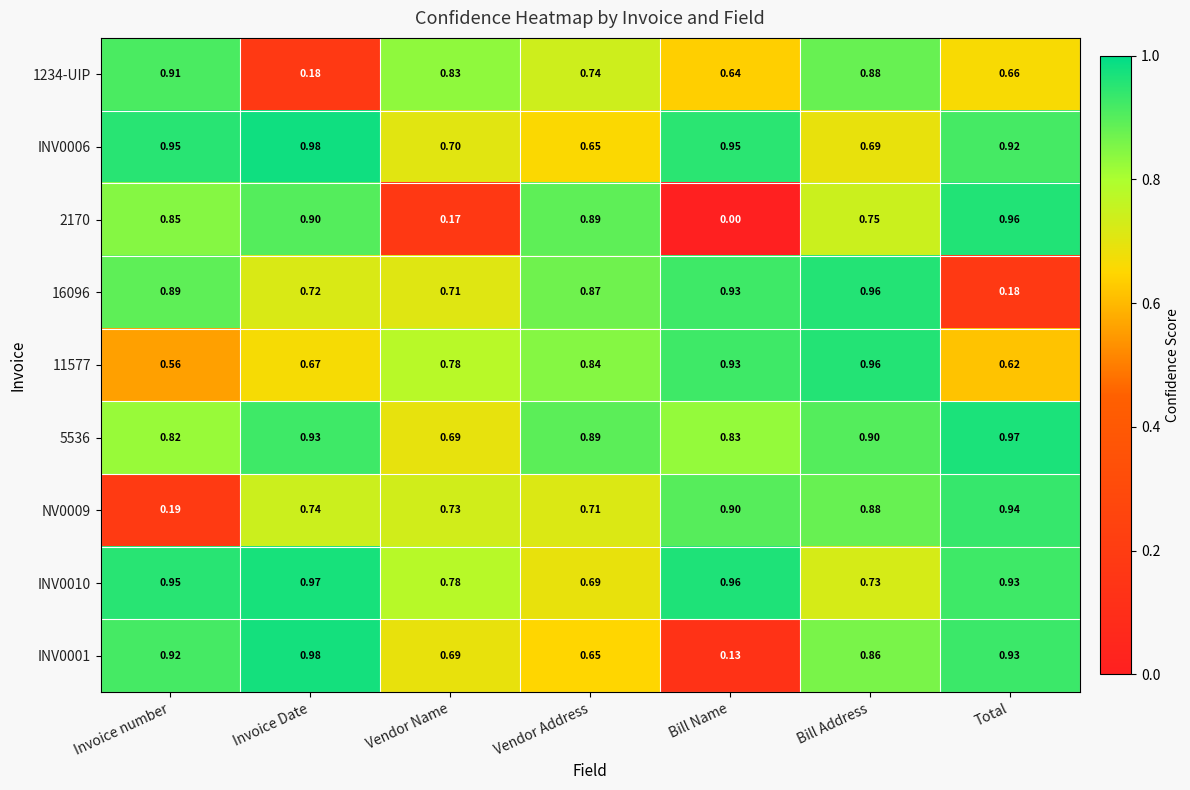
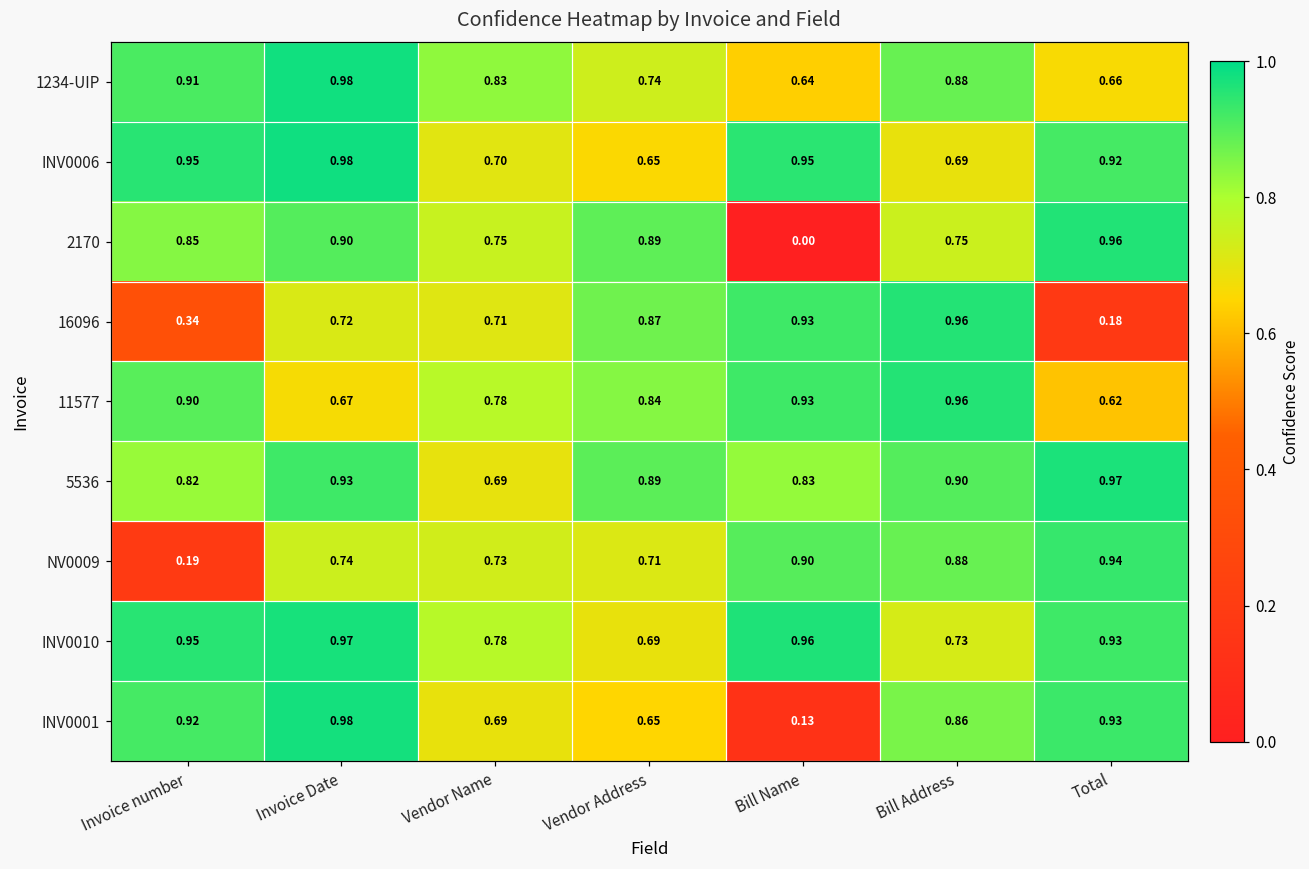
  {
    "1234-UIP": {
      "Invoice number": 0.91,
-     "Invoice Date": 0.18,
+     "Invoice Date": 0.98,
      "Vendor Name": 0.83,
      "Vendor Address": 0.74,
      "Bill Name": 0.64,
      "Bill Address": 0.88,
      "Total": 0.66
    },
    "INV0006": {
      "Invoice number": 0.95,
      "Invoice Date": 0.98,
      "Vendor Name": 0.70,
      "Vendor Address": 0.65,
      "Bill Name": 0.95,
      "Bill Address": 0.69,
      "Total": 0.92
    },
    "2170": {
      "Invoice number": 0.85,
      "Invoice Date": 0.90,
-     "Vendor Name": 0.17,
+     "Vendor Name": 0.75,
      "Vendor Address": 0.89,
      "Bill Name": 0.00,
      "Bill Address": 0.75,
      "Total": 0.96
    },
    "16096": {
-     "Invoice number": 0.89,
+     "Invoice number": 0.34,
      "Invoice Date": 0.72,
      "Vendor Name": 0.71,
      "Vendor Address": 0.87,
      "Bill Name": 0.93,
      "Bill Address": 0.96,
      "Total": 0.18
    },
    "11577": {
-     "Invoice number": 0.56,
+     "Invoice number": 0.90,
      "Invoice Date": 0.67,
      "Vendor Name": 0.78,
      "Vendor Address": 0.84,
      "Bill Name": 0.93,
      "Bill Address": 0.96,
      "Total": 0.62
    },
    "5536": {
      "Invoice number": 0.82,
      "Invoice Date": 0.93,
      "Vendor Name": 0.69,
      "Vendor Address": 0.89,
      "Bill Name": 0.83,
      "Bill Address": 0.90,
      "Total": 0.97
    },
    "NV0009": {
      "Invoice number": 0.19,
      "Invoice Date": 0.74,
      "Vendor Name": 0.73,
      "Vendor Address": 0.71,
      "Bill Name": 0.90,
      "Bill Address": 0.88,
      "Total": 0.94
    },
    "INV0010": {
      "Invoice number": 0.95,
      "Invoice Date": 0.97,
      "Vendor Name": 0.78,
      "Vendor Address": 0.69,
      "Bill Name": 0.96,
      "Bill Address": 0.73,
      "Total": 0.93
    },
    "INV0001": {
      "Invoice number": 0.92,
      "Invoice Date": 0.98,
      "Vendor Name": 0.69,
      "Vendor Address": 0.65,
      "Bill Name": 0.13,
      "Bill Address": 0.86,
      "Total": 0.93
    }
  }
